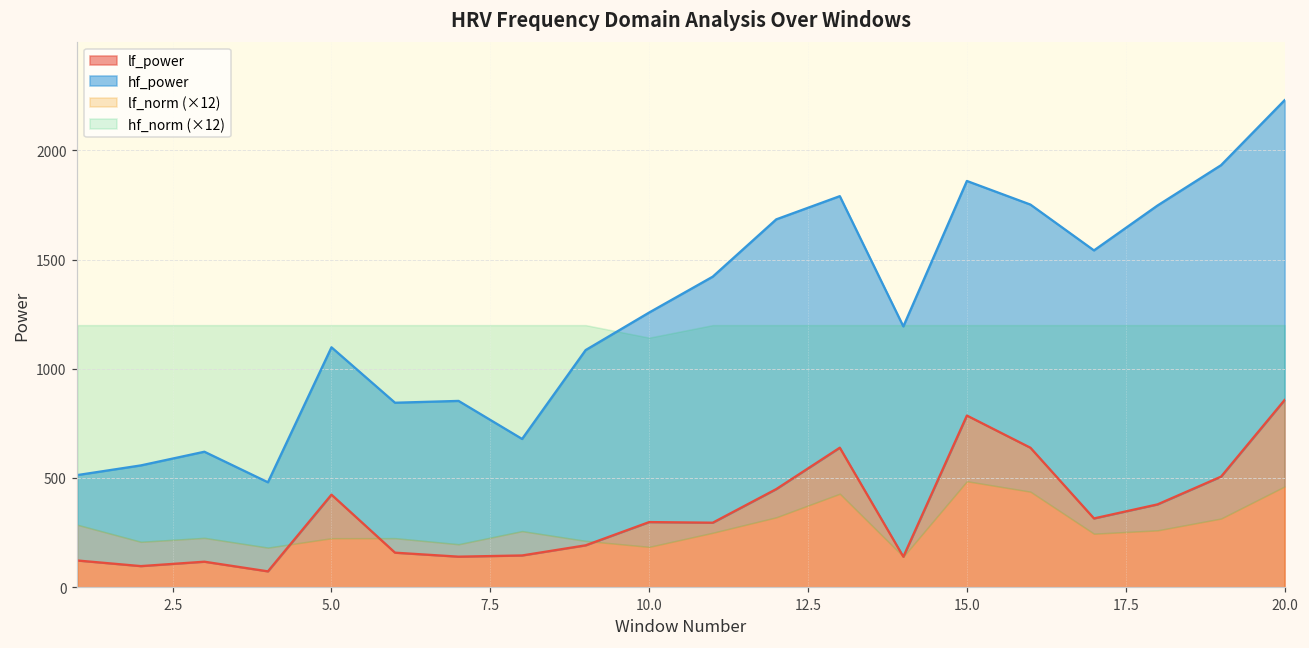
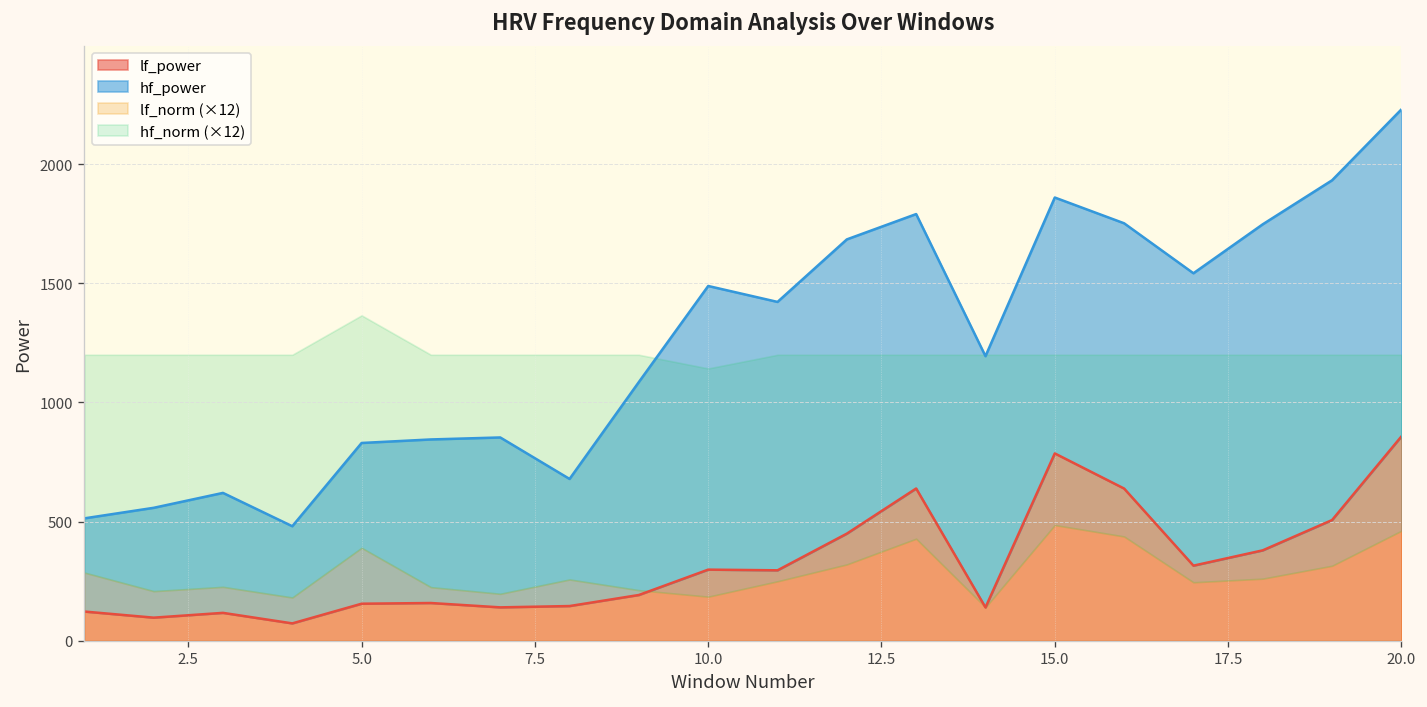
  {
    "lf_power": {
-     "5.0": 420,
+     "5.0": 160,
      "10.0": 300,
      "15.0": 790,
      "20.0": 860
    },
    "hf_power": {
      "5.0": 670,
-     "10.0": 960,
+     "10.0": 1190,
      "15.0": 1070,
      "20.0": 1370
    },
    "lf_norm (×12)": {
-     "5.0": 220,
+     "5.0": 390,
      "10.0": 180,
      "15.0": 490,
      "20.0": 460
    },
    "hf_norm (×12)": {
      "5.0": 980,
      "10.0": 960,
      "15.0": 710,
      "20.0": 740
    }
  }
